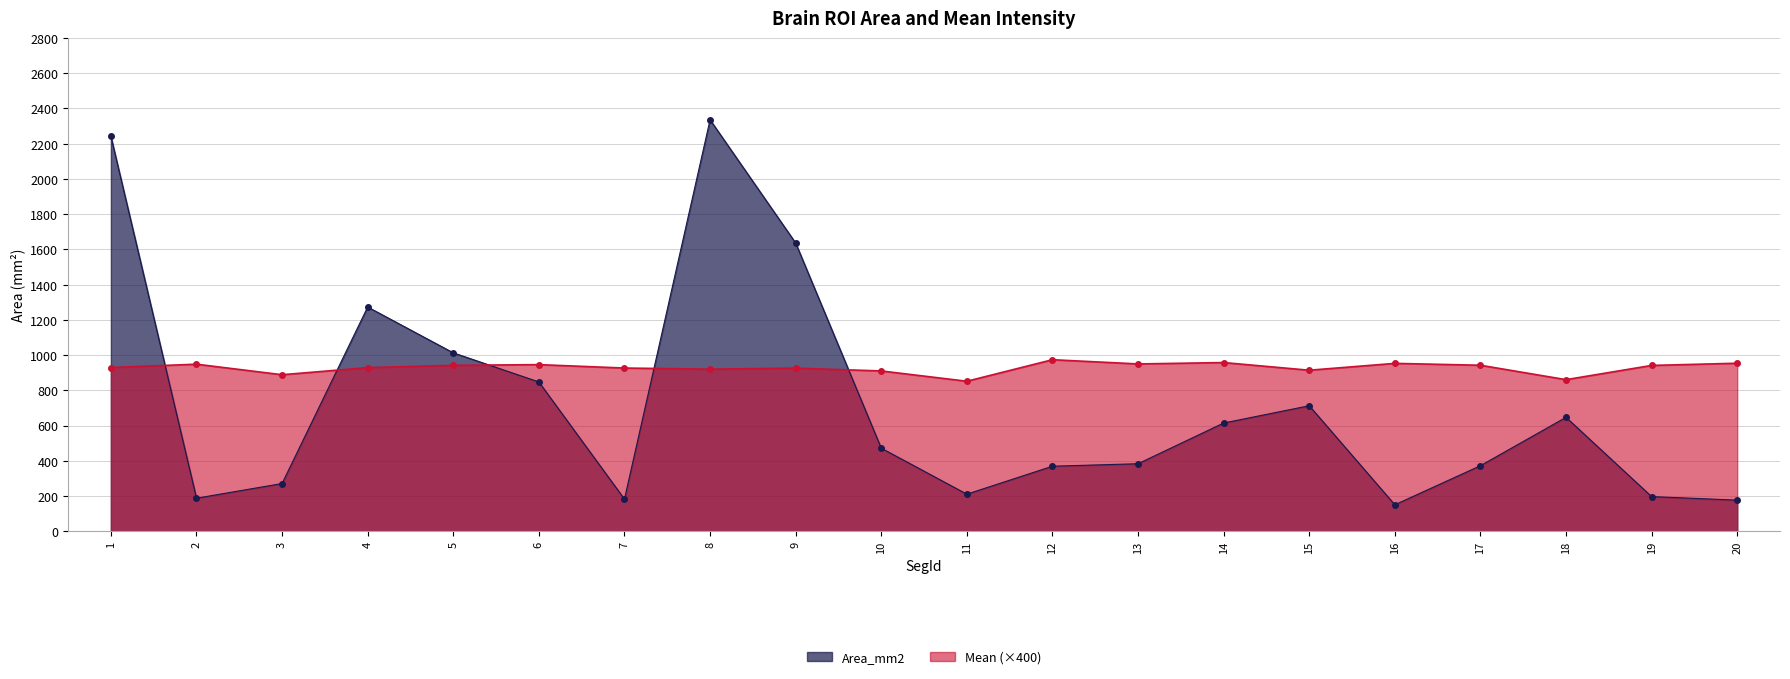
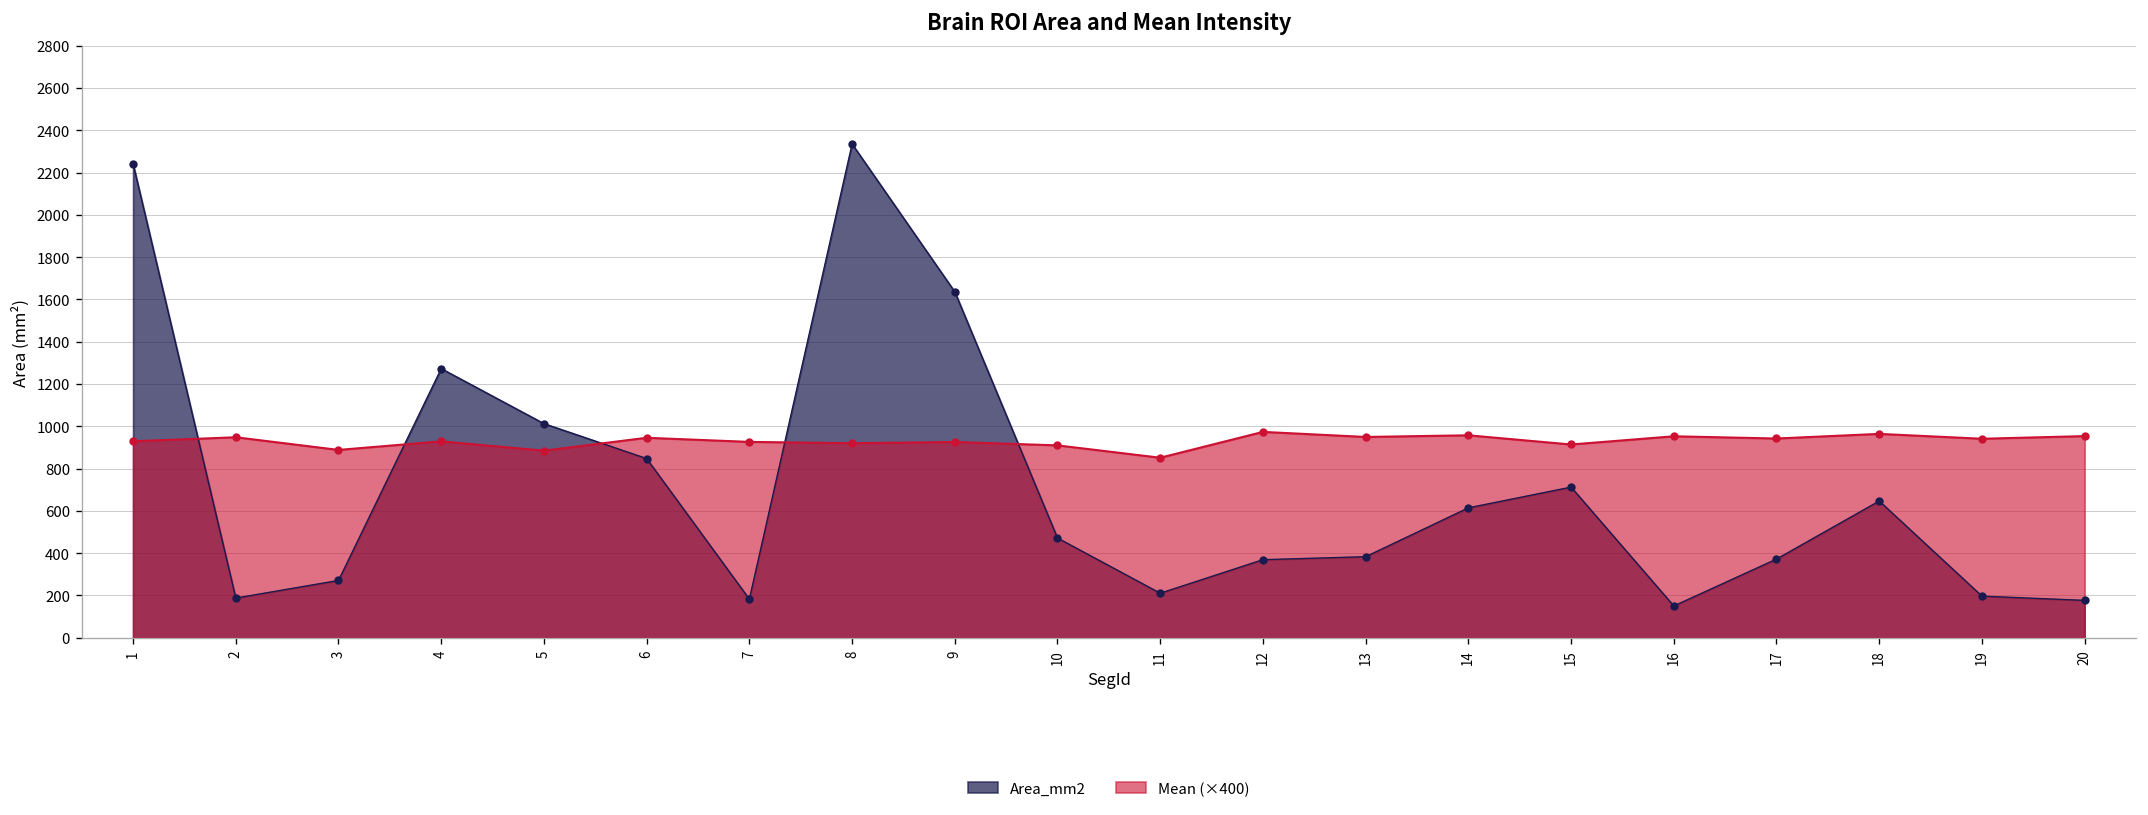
  {
    "Area_mm2": {
      "1": 2240,
      "2": 190,
      "3": 270,
      "4": 1270,
      "5": 1010,
      "6": 850,
      "7": 180,
      "8": 2340,
      "9": 1640,
      "10": 470,
      "11": 210,
      "12": 370,
      "13": 380,
      "14": 610,
      "15": 710,
      "16": 150,
      "17": 370,
      "18": 650,
      "19": 200,
      "20": 180
    },
    "Mean (×400)": {
      "1": 930,
      "2": 950,
      "3": 890,
      "4": 930,
-     "5": 940,
+     "5": 880,
      "6": 950,
      "7": 930,
      "8": 920,
      "9": 930,
      "10": 910,
      "11": 850,
      "12": 970,
      "13": 950,
      "14": 960,
      "15": 910,
      "16": 950,
      "17": 940,
-     "18": 860,
+     "18": 960,
      "19": 940,
      "20": 950
    }
  }
